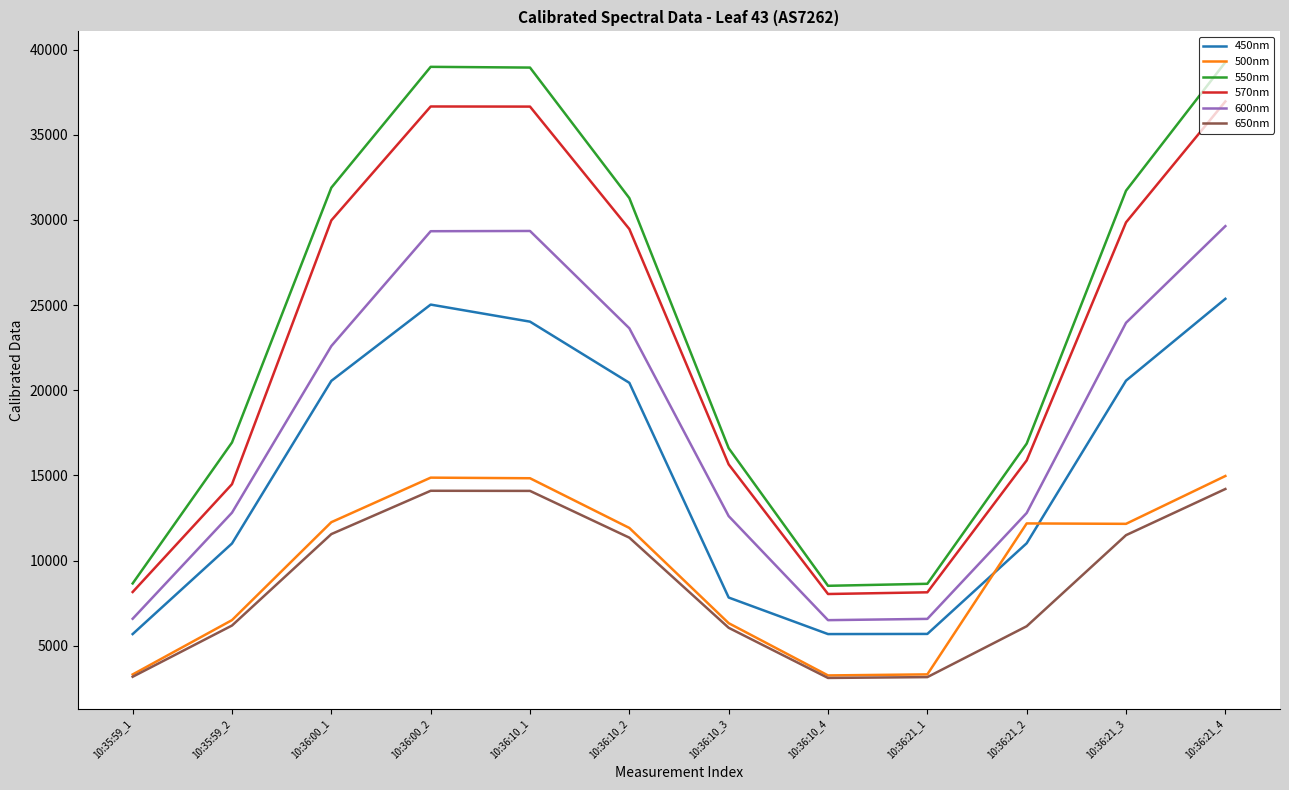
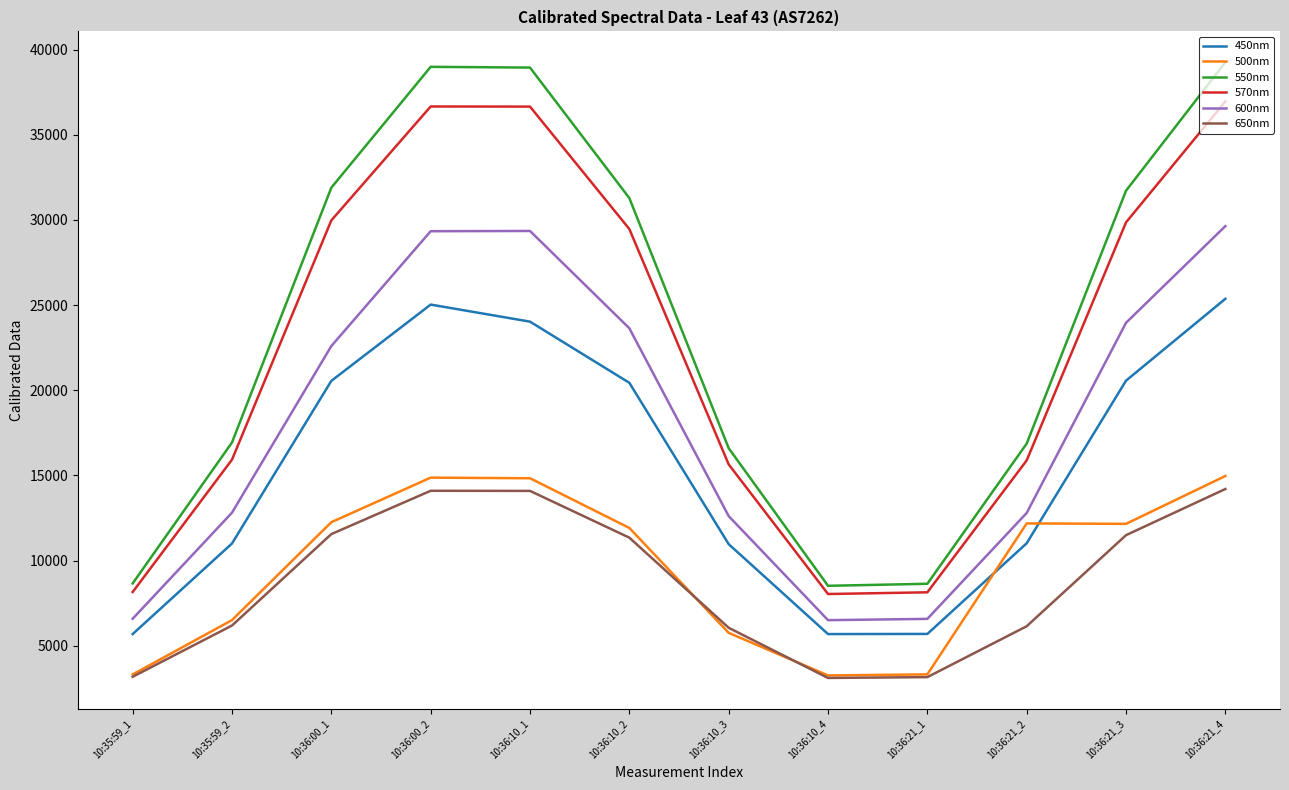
  {
    "450nm": {
      "10:35:59_1": 5700,
      "10:35:59_2": 11000,
      "10:36:00_1": 20600,
      "10:36:00_2": 25000,
      "10:36:10_1": 24000,
      "10:36:10_2": 20400,
-     "10:36:10_3": 7800,
+     "10:36:10_3": 11000,
      "10:36:10_4": 5700,
      "10:36:21_1": 5700,
      "10:36:21_2": 11000,
      "10:36:21_3": 20600,
      "10:36:21_4": 25400
    },
    "500nm": {
      "10:35:59_2": 6500,
      "10:36:00_1": 12300,
      "10:36:00_2": 14900,
      "10:36:10_1": 14800,
      "10:36:10_2": 11900,
-     "10:36:10_3": 6300,
+     "10:36:10_3": 5800,
      "10:36:21_1": 3300,
      "10:36:21_2": 12200,
      "10:36:21_3": 12200,
      "10:36:21_4": 15000
    },
    "550nm": {
      "10:35:59_1": 8700,
      "10:35:59_2": 16900,
      "10:36:00_1": 31900,
      "10:36:00_2": 39000,
      "10:36:10_1": 38900,
      "10:36:10_2": 31300,
      "10:36:10_3": 16600,
      "10:36:10_4": 8500,
      "10:36:21_1": 8600,
      "10:36:21_2": 16900,
      "10:36:21_3": 31700
    },
    "570nm": {
      "10:35:59_1": 8200,
-     "10:35:59_2": 14500,
+     "10:35:59_2": 15900,
      "10:36:00_1": 30000,
      "10:36:00_2": 36700,
      "10:36:10_1": 36700,
      "10:36:10_2": 29500,
      "10:36:10_3": 15600,
      "10:36:10_4": 8000,
      "10:36:21_1": 8100,
      "10:36:21_2": 15900,
      "10:36:21_3": 29900
    },
    "600nm": {
      "10:35:59_1": 6600,
      "10:35:59_2": 12800,
      "10:36:00_1": 22600,
      "10:36:00_2": 29300,
      "10:36:10_1": 29400,
      "10:36:10_2": 23600,
      "10:36:10_3": 12600,
      "10:36:10_4": 6500,
      "10:36:21_1": 6600,
      "10:36:21_2": 12800,
      "10:36:21_3": 24000,
      "10:36:21_4": 29600
    },
    "650nm": {
      "10:35:59_2": 6200,
      "10:36:00_1": 11600,
      "10:36:00_2": 14100,
      "10:36:10_1": 14100,
      "10:36:10_2": 11300,
      "10:36:10_3": 6100,
      "10:36:21_1": 3200,
      "10:36:21_2": 6100,
      "10:36:21_3": 11500,
      "10:36:21_4": 14200
    }
  }
